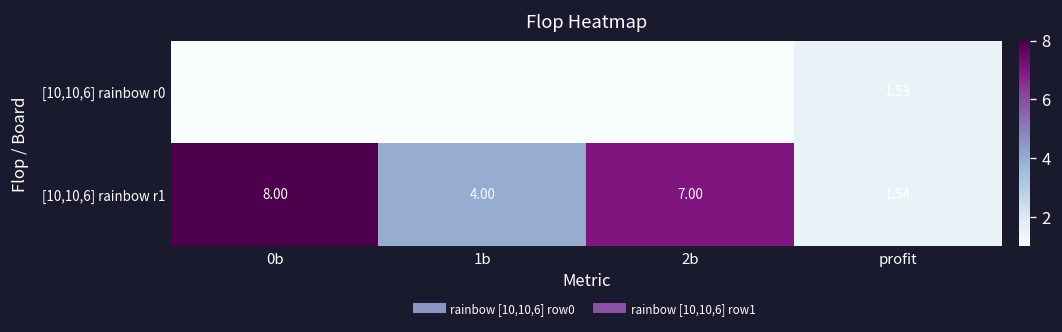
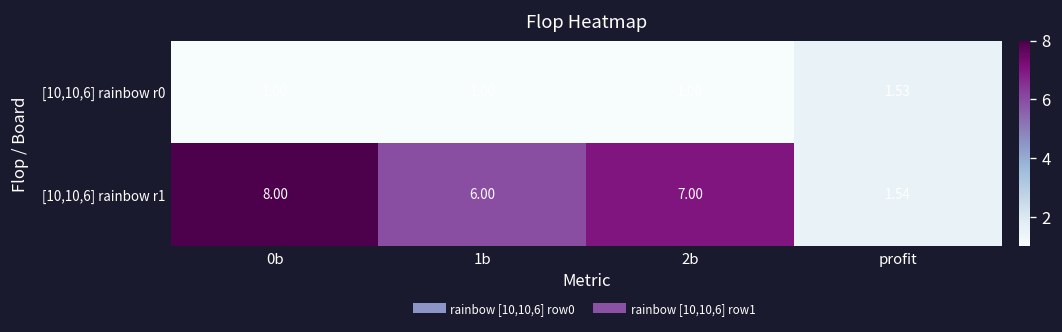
  {
    "[10,10,6] rainbow r1": {
      "0b": 8.00,
-     "1b": 4.00,
+     "1b": 6.00,
      "2b": 7.00
    }
  }
